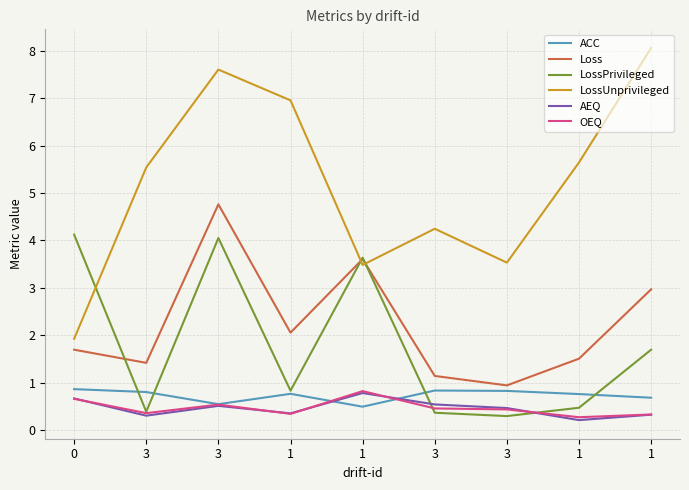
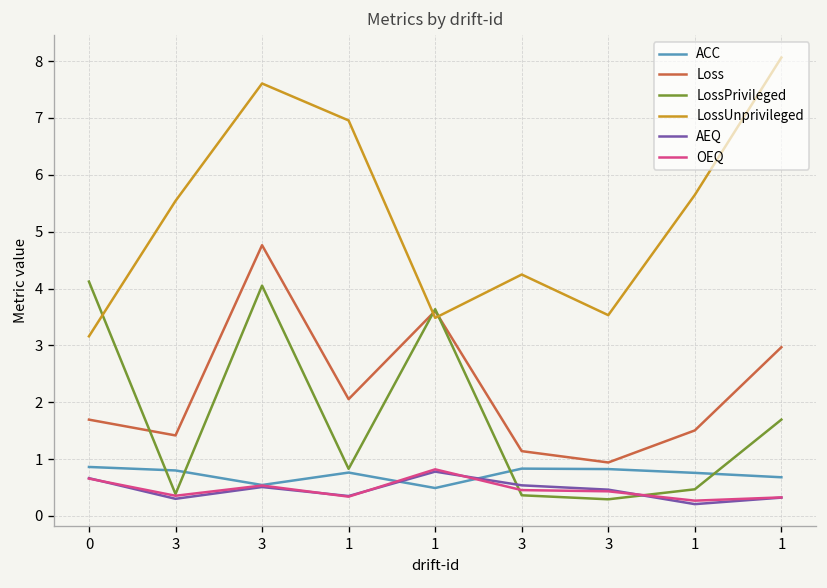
  {
    "ACC": {
      "0": 0.9
    },
    "Loss": {
      "0": 1.7
    },
    "LossPrivileged": {
      "0": 4.1
    },
    "LossUnprivileged": {
-     "0": 1.9
+     "0": 3.2
    }
  }
